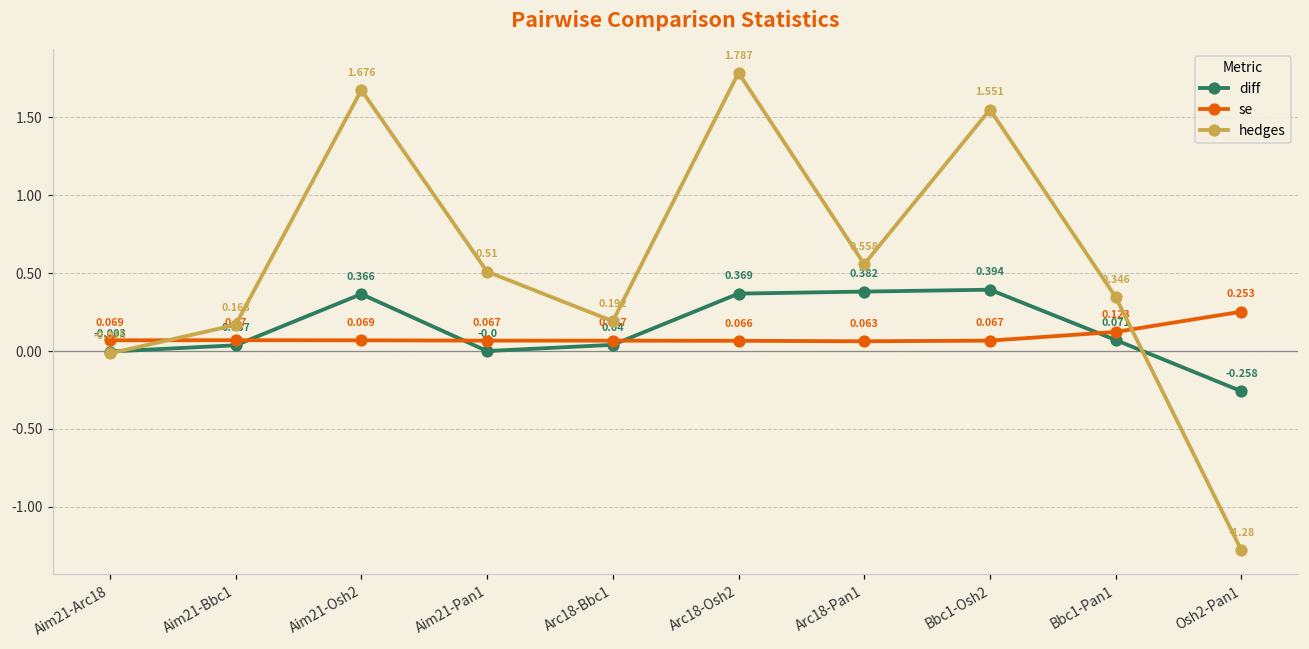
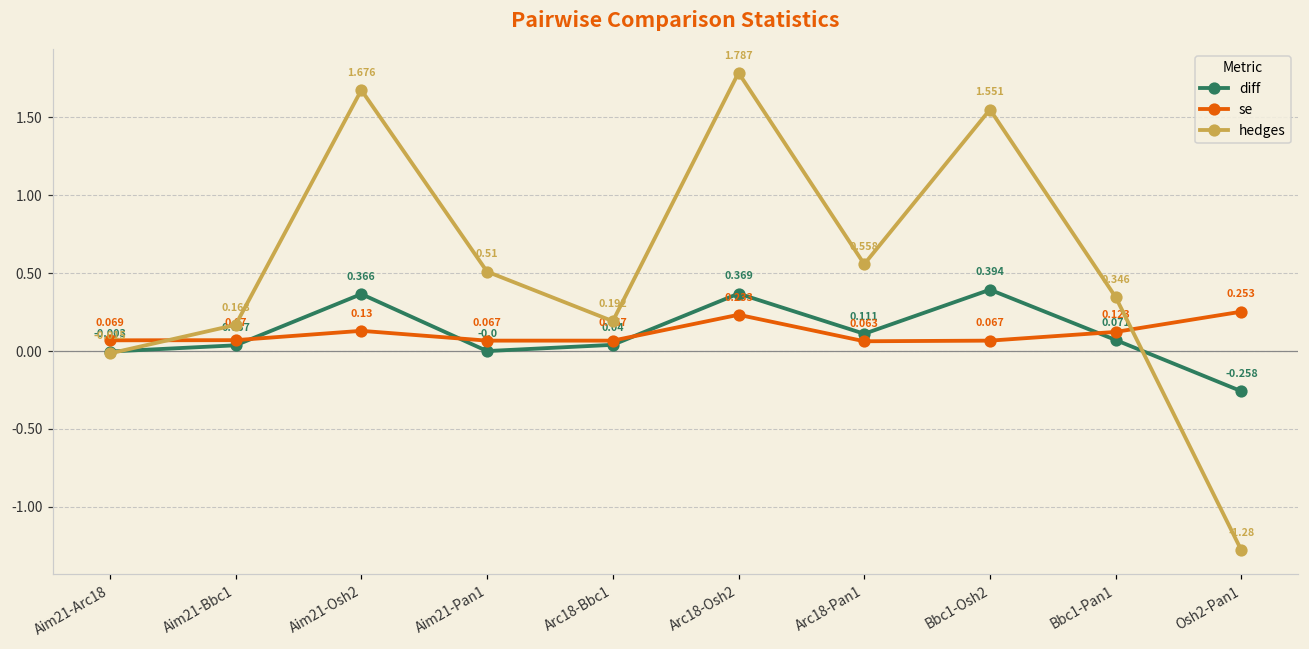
  {
    "diff": {
      "Aim21-Osh2": 0.366,
      "Arc18-Osh2": 0.369,
-     "Arc18-Pan1": 0.382,
+     "Arc18-Pan1": 0.111,
      "Bbc1-Osh2": 0.394,
      "Osh2-Pan1": -0.258
    },
    "se": {
      "Aim21-Arc18": 0.069,
-     "Aim21-Osh2": 0.069,
+     "Aim21-Osh2": 0.13,
      "Aim21-Pan1": 0.067,
-     "Arc18-Osh2": 0.066,
+     "Arc18-Osh2": 0.233,
      "Arc18-Pan1": 0.063,
      "Bbc1-Osh2": 0.067,
      "Osh2-Pan1": 0.253
    },
    "hedges": {
      "Aim21-Bbc1": 0.168,
      "Aim21-Osh2": 1.676,
      "Aim21-Pan1": 0.51,
      "Arc18-Bbc1": 0.192,
      "Arc18-Osh2": 1.787,
      "Arc18-Pan1": 0.558,
      "Bbc1-Osh2": 1.551,
      "Bbc1-Pan1": 0.346,
      "Osh2-Pan1": -1.28
    }
  }
